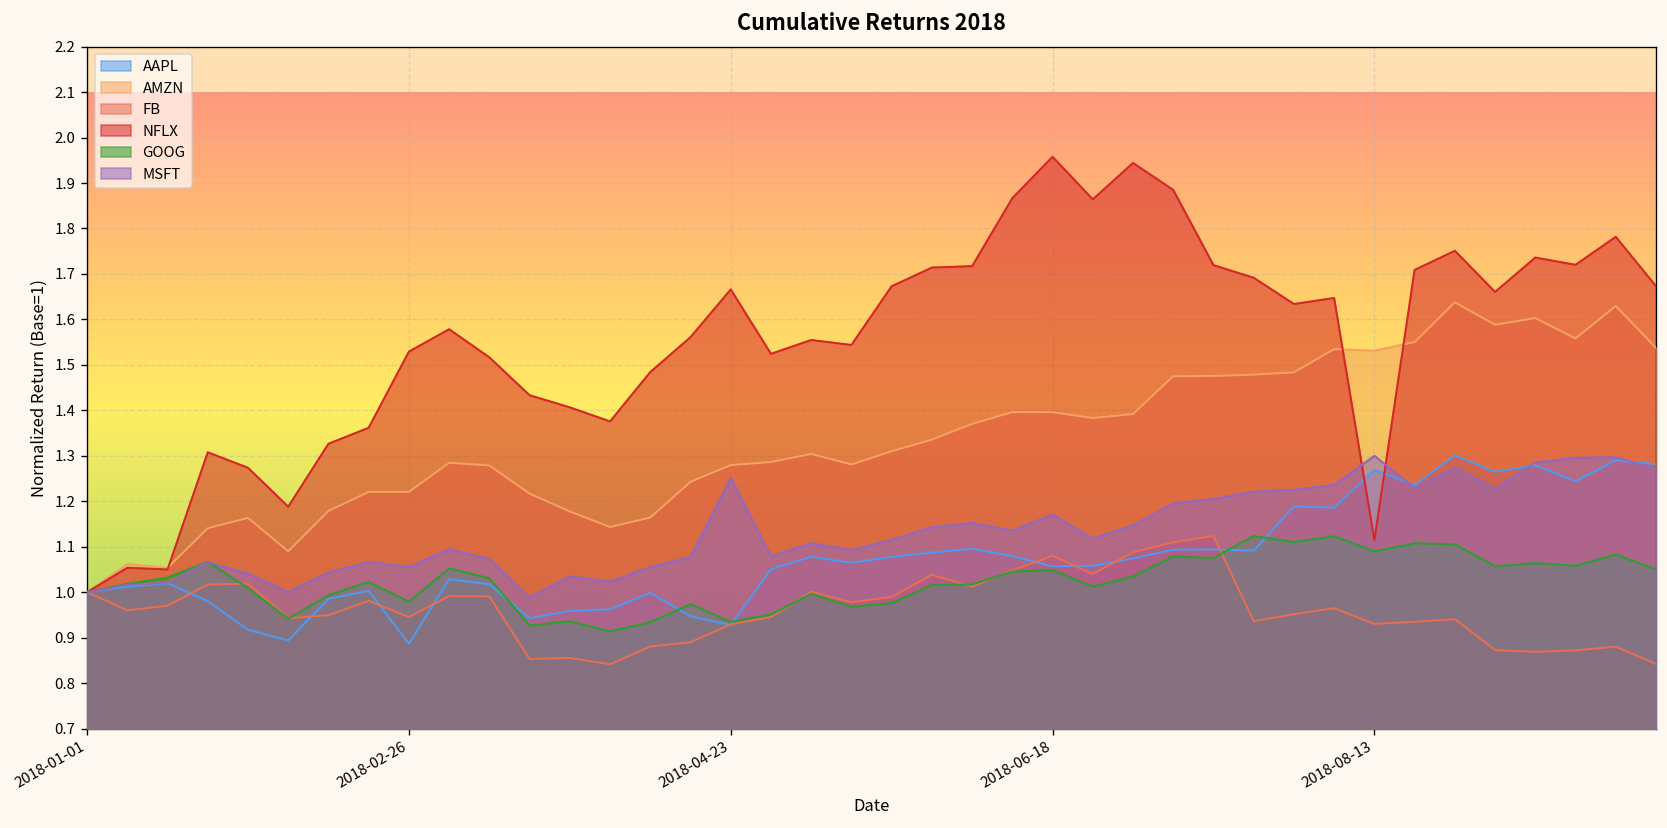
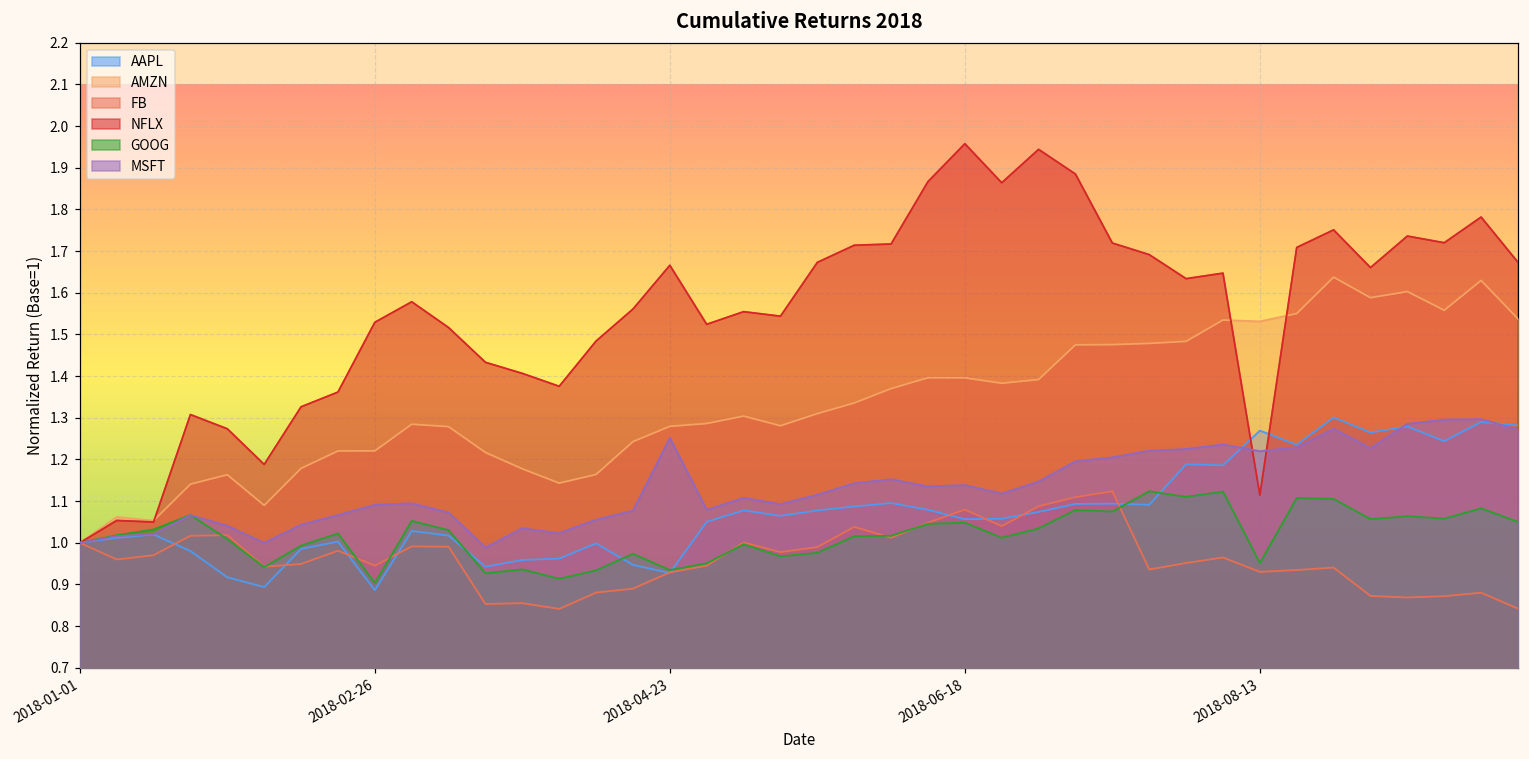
  {
    "AAPL": {
      "2018-02-26": 0.89,
      "2018-06-18": 1.06,
      "2018-08-13": 1.27
    },
    "NFLX": {
      "2018-02-26": 1.53,
      "2018-04-23": 1.67,
      "2018-06-18": 1.96,
      "2018-08-13": 1.11
    },
    "GOOG": {
-     "2018-02-26": 0.98,
+     "2018-02-26": 0.90,
      "2018-06-18": 1.05,
-     "2018-08-13": 1.09
+     "2018-08-13": 0.95
    },
    "MSFT": {
-     "2018-02-26": 1.06,
+     "2018-02-26": 1.09,
      "2018-04-23": 1.25,
-     "2018-06-18": 1.17,
-     "2018-08-13": 1.30
+     "2018-06-18": 1.14,
+     "2018-08-13": 1.22
    }
  }
